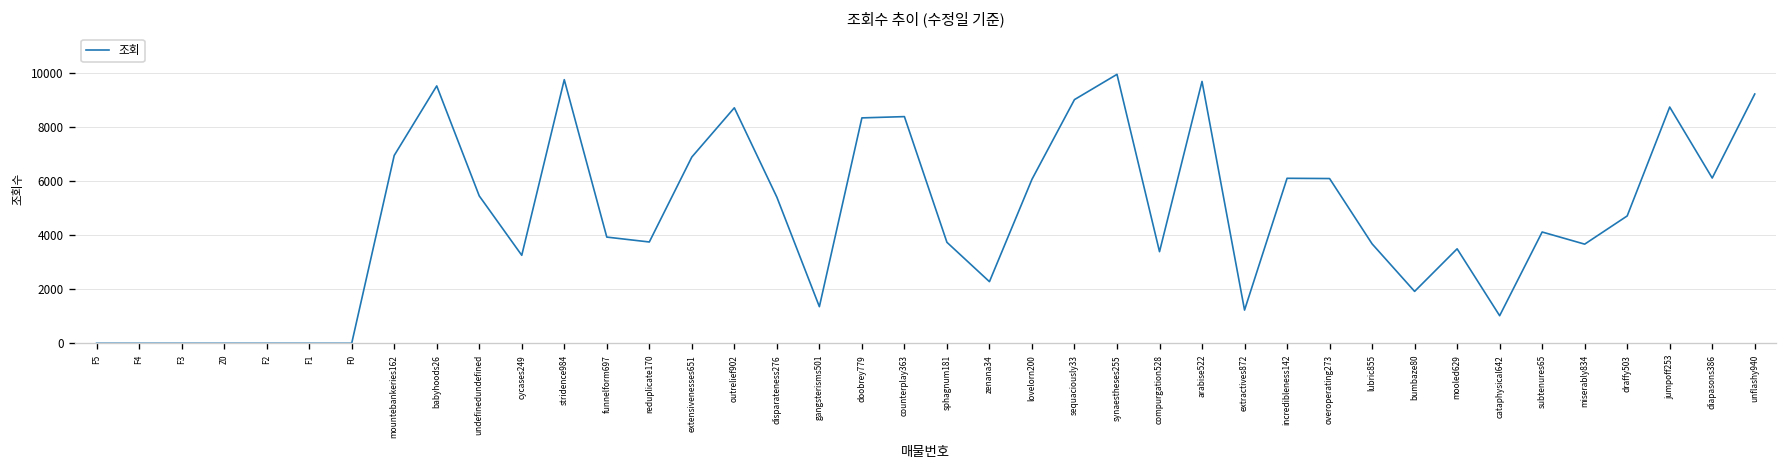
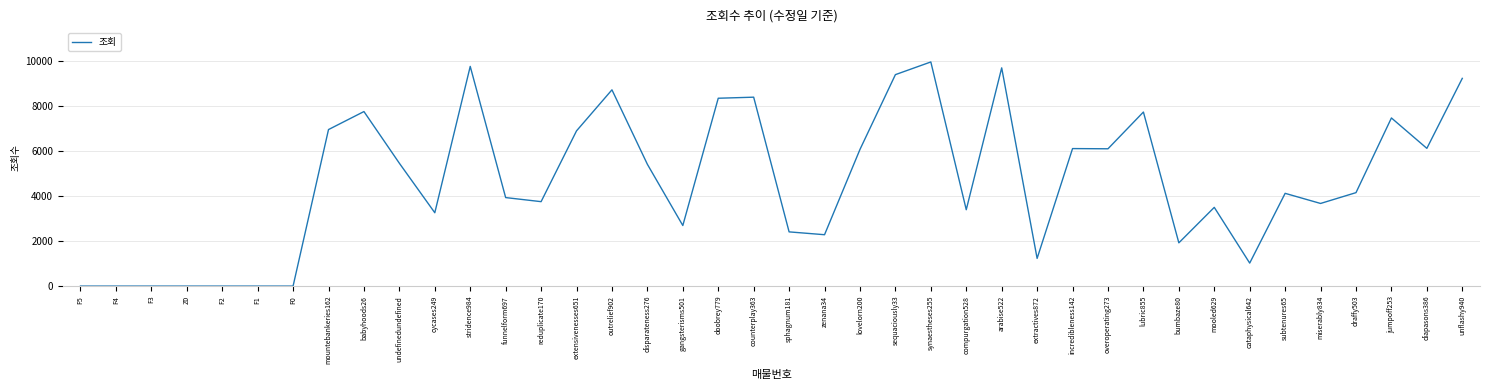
  {
    "F5": 0,
    "F4": 0,
    "F3": 0,
    "Z0": 0,
    "F2": 0,
    "F1": 0,
    "F0": 0,
    "mountebankeries162": 6900,
-   "babyhoods26": 9500,
+   "babyhoods26": 7700,
    "undefinedundefined": 5500,
    "cycases249": 3300,
    "stridence984": 9700,
    "funnelform697": 3900,
    "reduplicate170": 3700,
    "extensivenesses651": 6900,
    "outrelief902": 8700,
    "disparateness276": 5400,
-   "gangsterisms501": 1400,
+   "gangsterisms501": 2700,
    "doobrey779": 8300,
    "counterplay363": 8400,
-   "sphagnum181": 3700,
+   "sphagnum181": 2400,
    "zenana34": 2300,
    "lovelorn200": 6100,
-   "sequaciously33": 9000,
+   "sequaciously33": 9400,
    "synaestheses255": 9900,
    "compurgation528": 3400,
    "arabise522": 9700,
    "extractives872": 1200,
    "incredibleness142": 6100,
    "overoperating273": 6100,
-   "lubric855": 3700,
+   "lubric855": 7700,
    "bumbaze80": 1900,
    "mooled629": 3500,
    "cataphysical642": 1000,
    "subtenures65": 4100,
    "miserably834": 3700,
-   "draffy503": 4700,
-   "jumpoff253": 8700,
+   "draffy503": 4100,
+   "jumpoff253": 7500,
    "diapasons386": 6100,
    "unflashy940": 9200
  }
